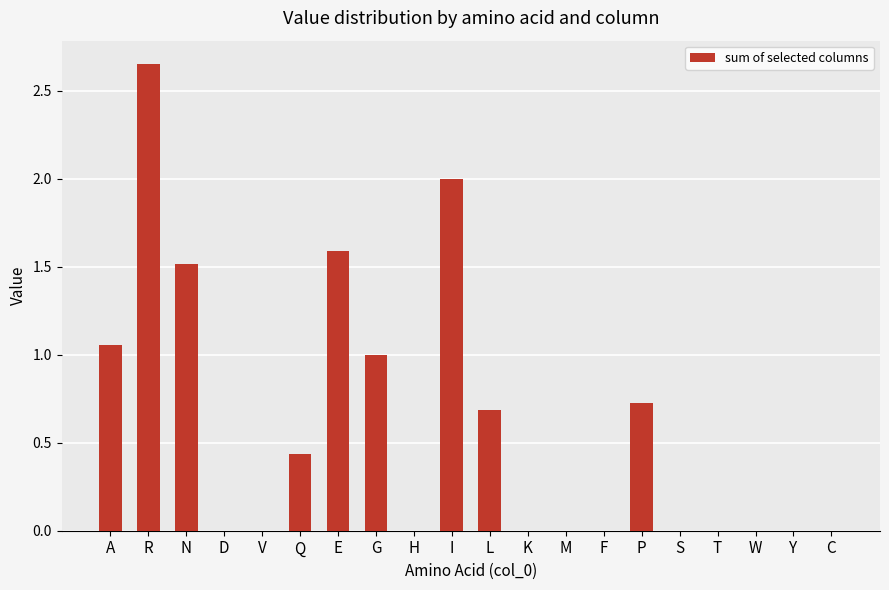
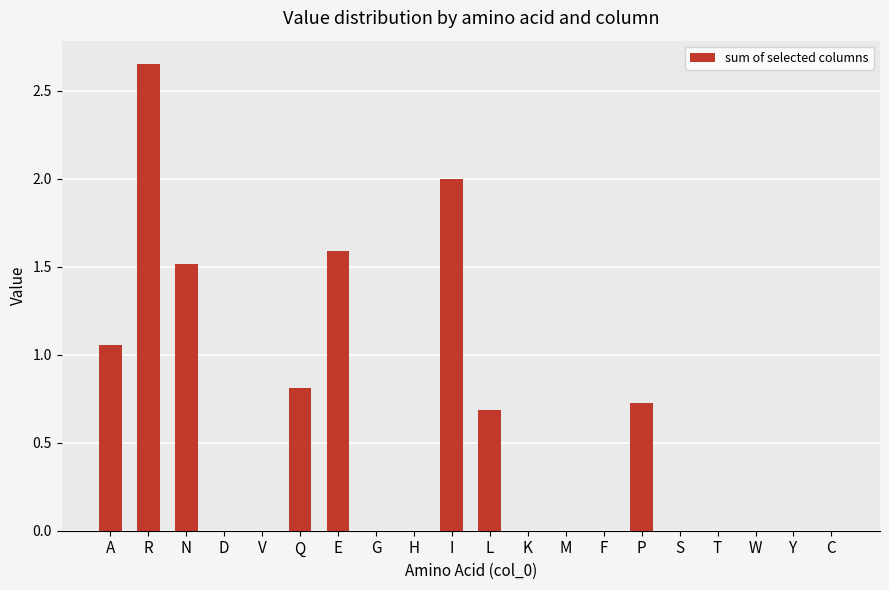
  {
    "A": 1.06,
    "R": 2.65,
    "N": 1.51,
    "D": 0.00,
    "V": 0.00,
-   "Q": 0.43,
+   "Q": 0.81,
    "E": 1.59,
-   "G": 1,
+   "G": 0,
    "H": 0.00,
    "I": 2.00,
    "L": 0.69,
    "K": 0.00,
    "M": 0.00,
    "F": 0.00,
    "P": 0.73,
    "S": 0.00,
    "T": 0.00,
    "W": 0.00,
    "Y": 0.00,
    "C": 0.00
  }
